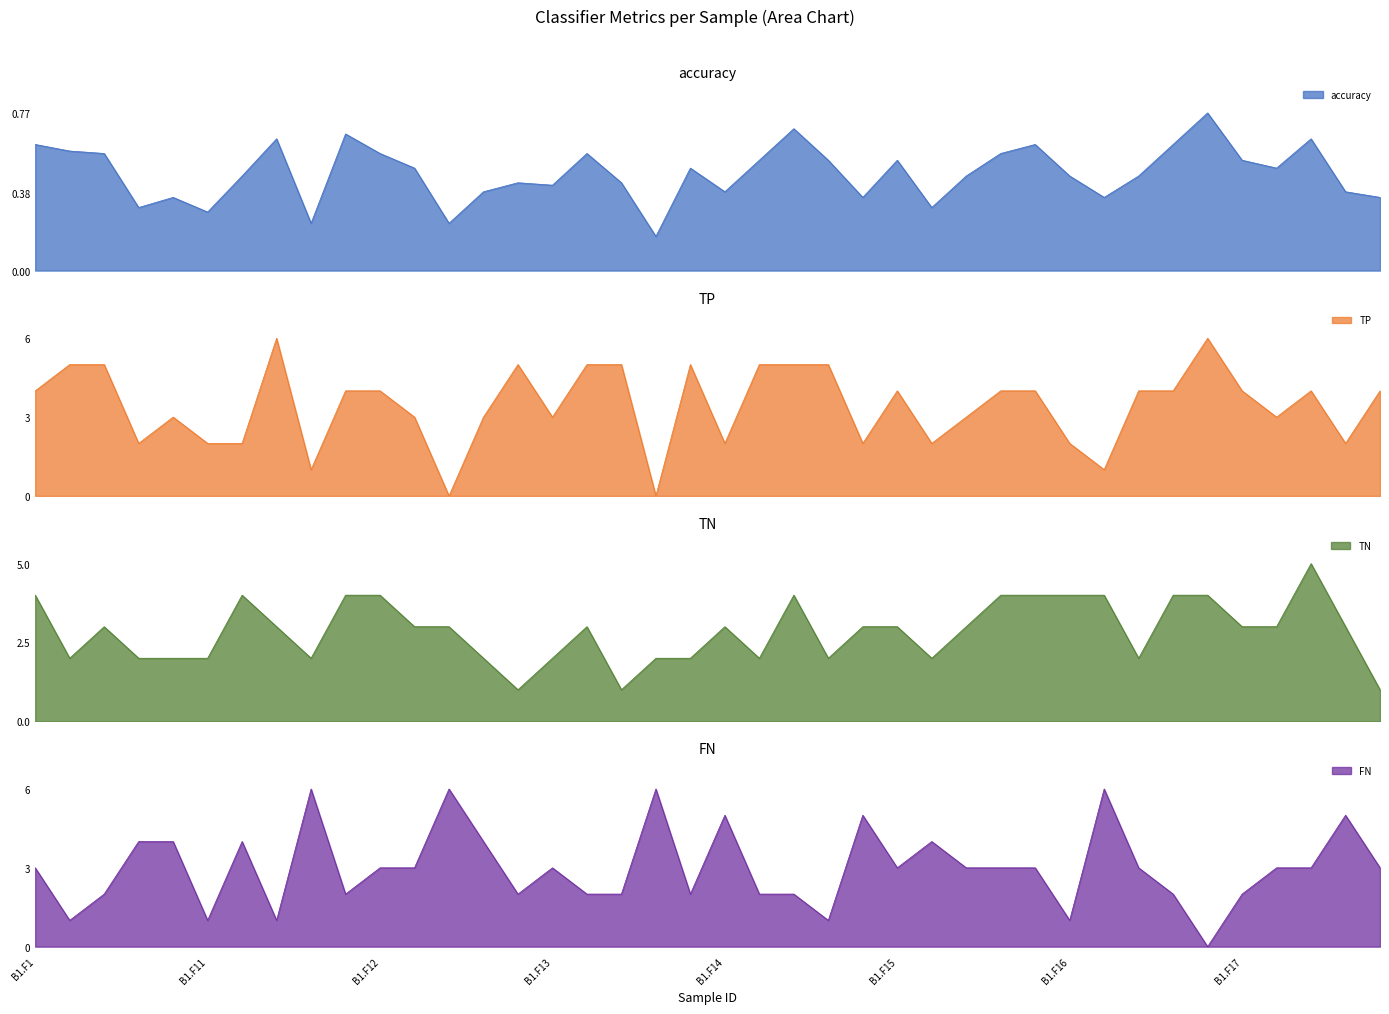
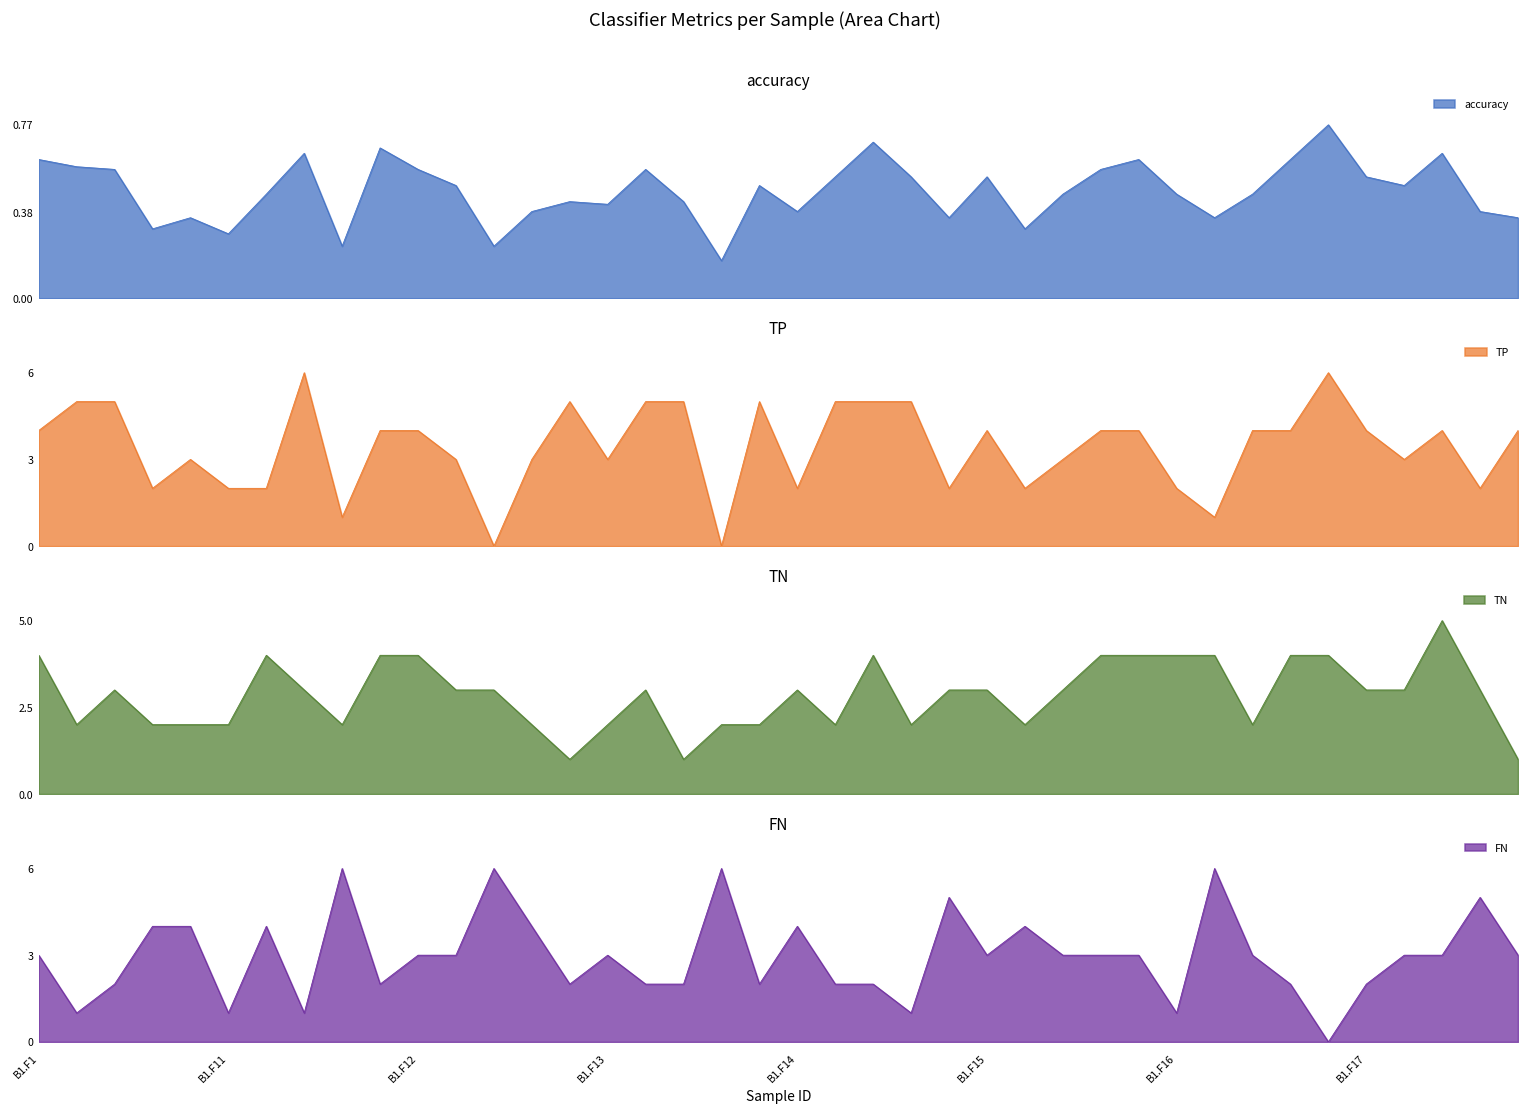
  {
    "FN": {
      "B1.F1": 3,
      "B1.F11": 1,
      "B1.F12": 3,
      "B1.F13": 3,
-     "B1.F14": 5,
+     "B1.F14": 4,
      "B1.F15": 3,
      "B1.F16": 1,
      "B1.F17": 2
    }
  }
